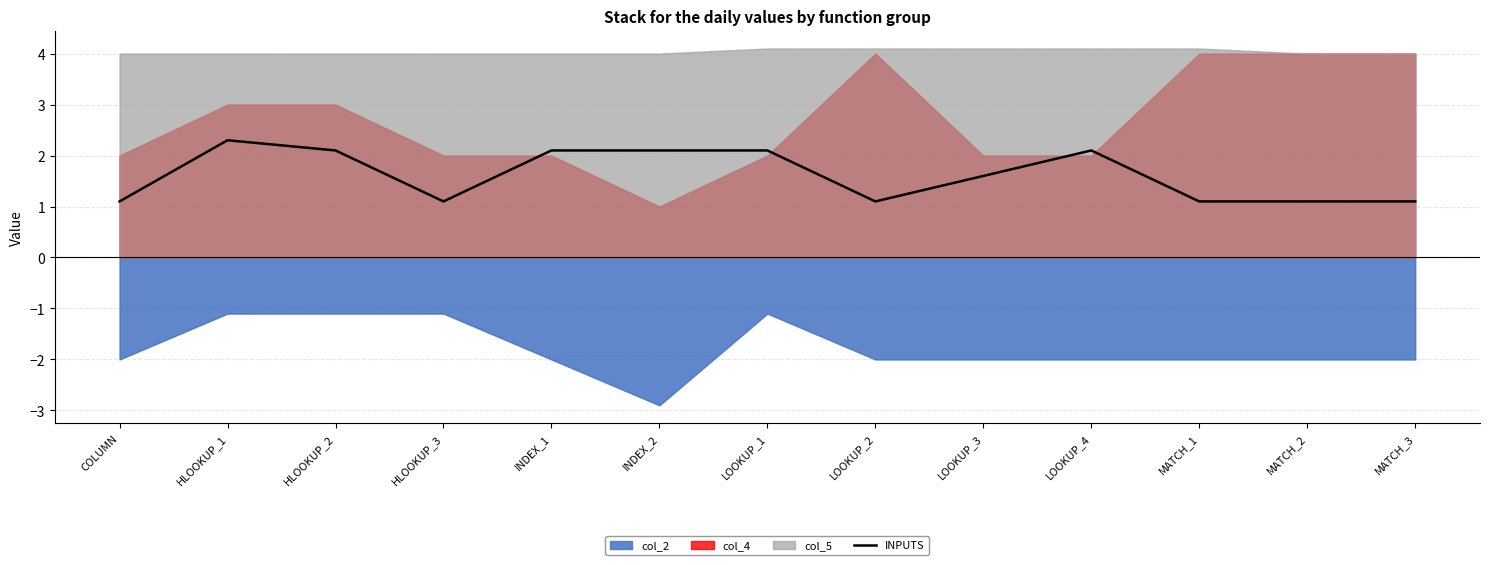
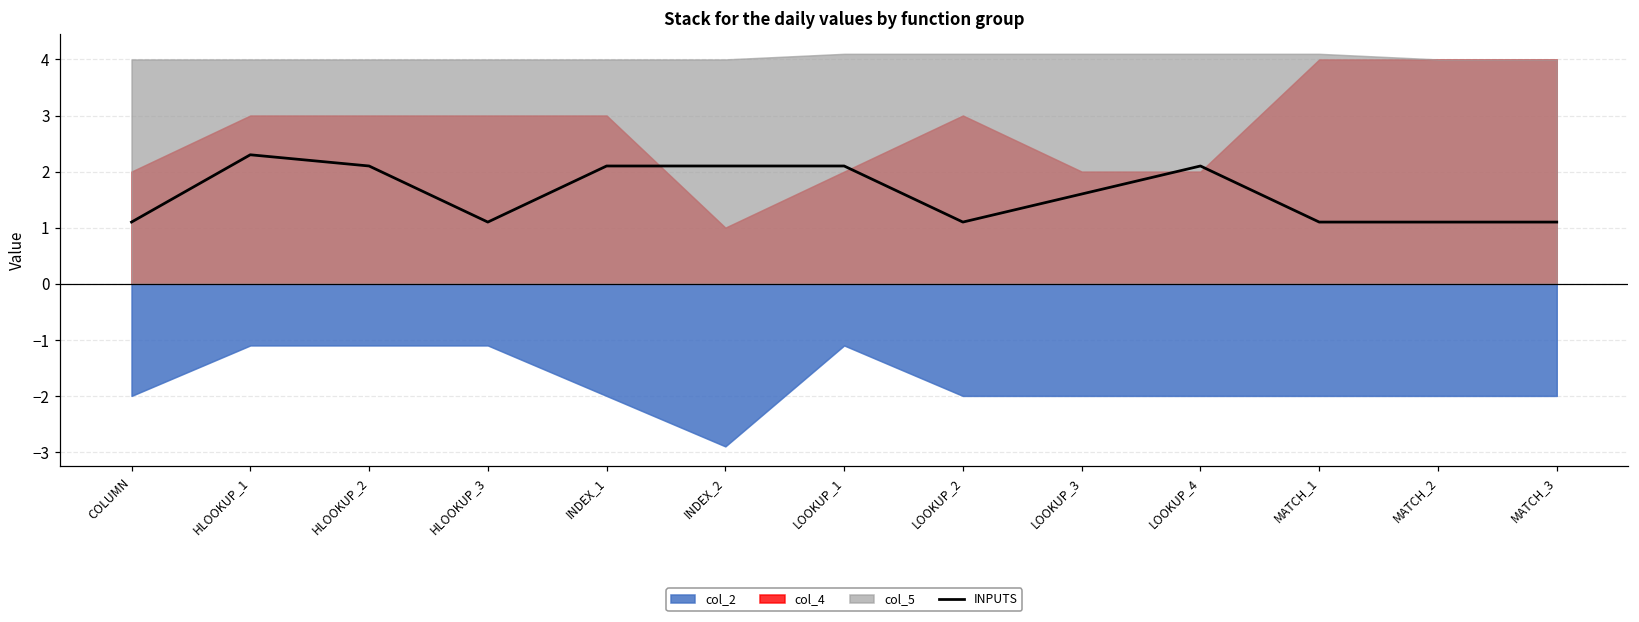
  {
    "INPUTS": {
      "COLUMN": 1.1,
      "HLOOKUP_1": 2.3,
      "HLOOKUP_2": 2.1,
      "HLOOKUP_3": 1.1,
      "INDEX_1": 2.1,
      "INDEX_2": 2.1,
      "LOOKUP_1": 2.1,
      "LOOKUP_2": 1.1,
      "LOOKUP_3": 1.6,
      "LOOKUP_4": 2.1,
      "MATCH_1": 1.1,
      "MATCH_2": 1.1,
      "MATCH_3": 1.1
    },
    "col_4": {
      "COLUMN": 2,
      "HLOOKUP_1": 3,
      "HLOOKUP_2": 3,
-     "HLOOKUP_3": 2,
-     "INDEX_1": 2,
+     "HLOOKUP_3": 3,
+     "INDEX_1": 3,
      "INDEX_2": 1,
      "LOOKUP_1": 2,
-     "LOOKUP_2": 4,
+     "LOOKUP_2": 3,
      "LOOKUP_3": 2,
      "LOOKUP_4": 2,
      "MATCH_1": 4
    },
    "col_5": {
      "COLUMN": 4,
      "HLOOKUP_1": 4,
      "HLOOKUP_2": 4,
      "HLOOKUP_3": 4,
      "INDEX_1": 4,
      "INDEX_2": 4,
      "LOOKUP_1": 4.1,
      "LOOKUP_2": 4.1,
      "LOOKUP_3": 4.1,
      "LOOKUP_4": 4.1,
      "MATCH_1": 4.1
    }
  }
